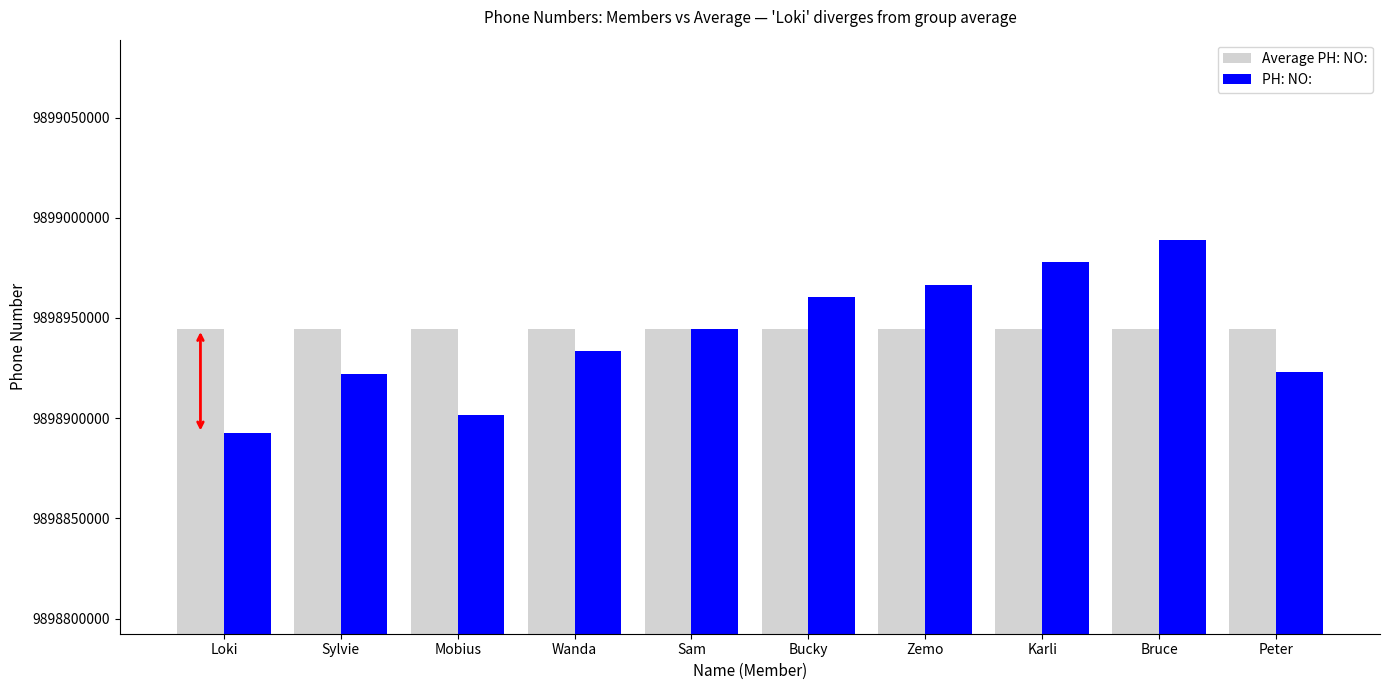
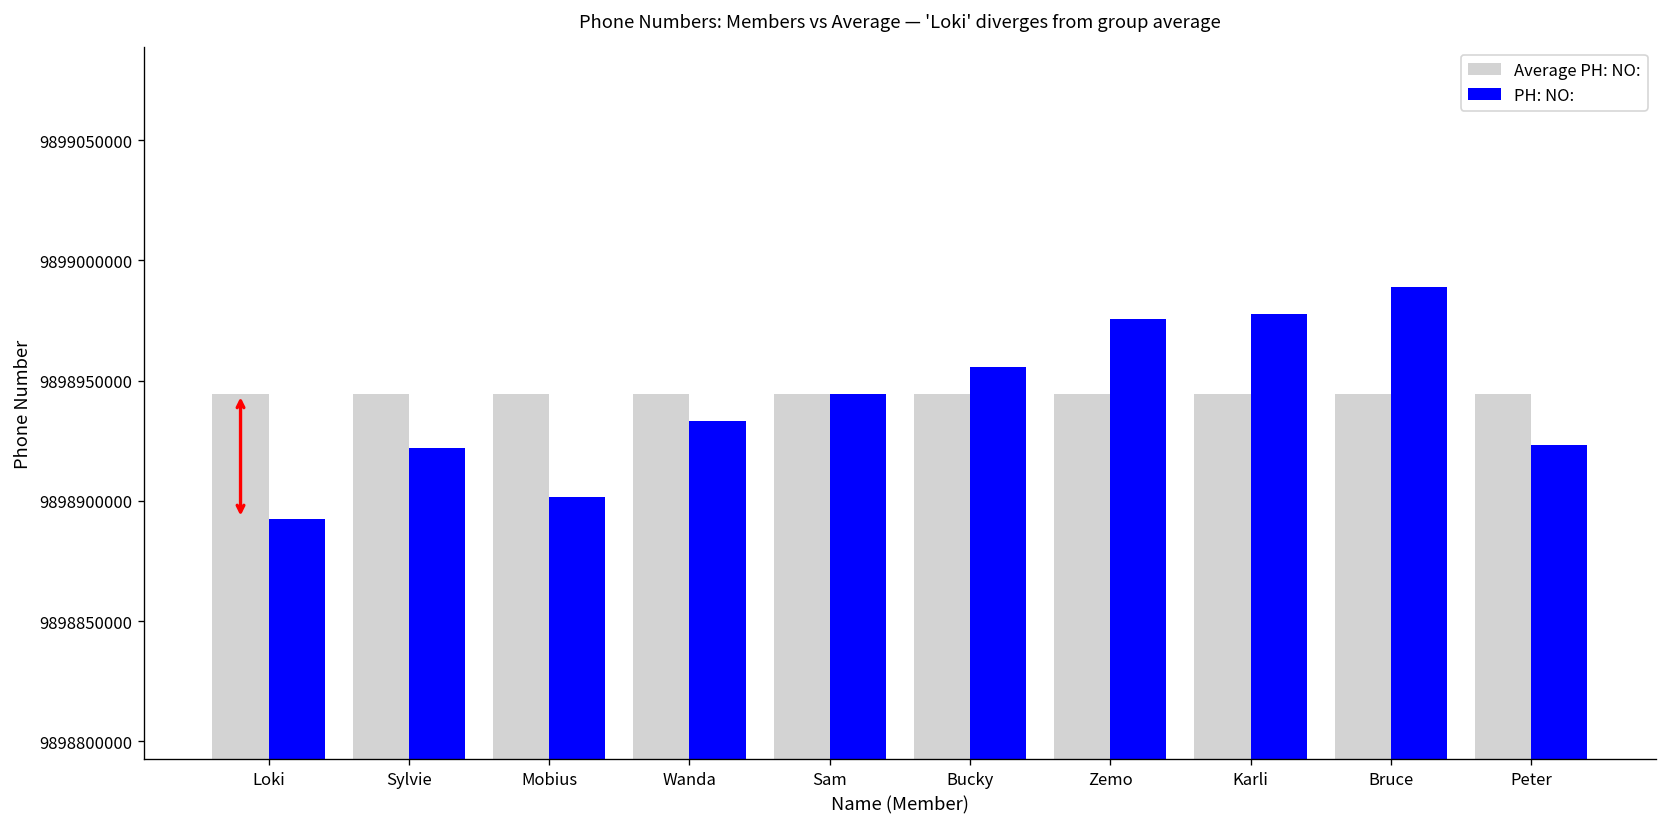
  {
    "Average PH: NO:": {
      "Loki": 9898944000,
      "Sylvie": 9898944000,
      "Mobius": 9898944000,
      "Wanda": 9898944000,
      "Sam": 9898944000,
      "Bucky": 9898944000,
      "Zemo": 9898944000,
      "Karli": 9898944000,
      "Bruce": 9898944000,
      "Peter": 9898944000
    },
    "PH: NO:": {
      "Loki": 9898892000,
      "Sylvie": 9898922000,
      "Mobius": 9898902000,
      "Wanda": 9898933000,
      "Sam": 9898944000,
-     "Bucky": 9898960000,
-     "Zemo": 9898967000,
+     "Bucky": 9898956000,
+     "Zemo": 9898976000,
      "Karli": 9898978000,
      "Bruce": 9898989000,
      "Peter": 9898923000
    }
  }
